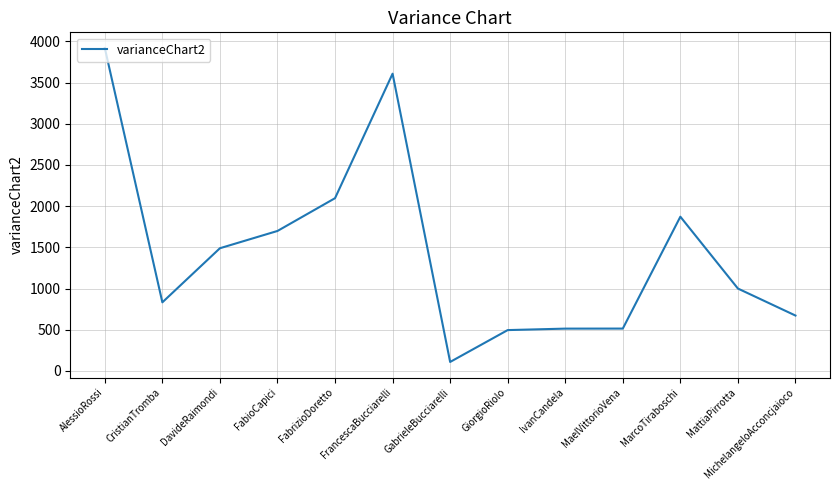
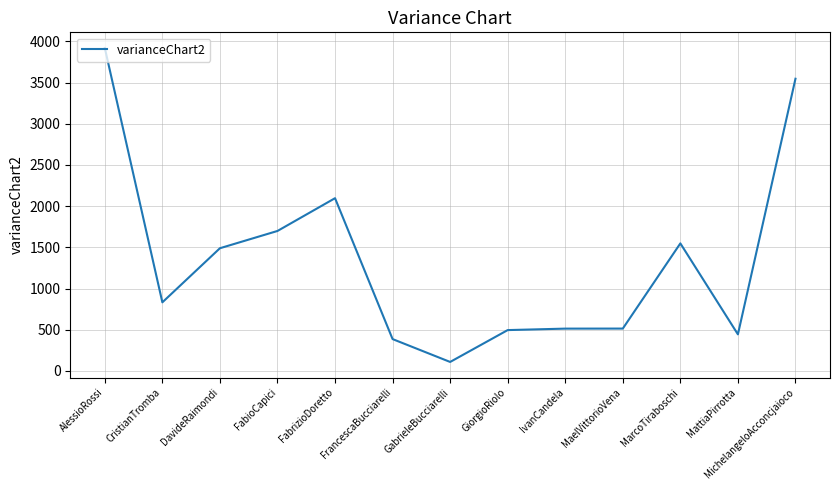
  {
    "CristianTromba": 800,
    "DavideRaimondi": 1500,
    "FabioCapici": 1700,
    "FabrizioDoretto": 2100,
-   "FrancescaBucciarelli": 3600,
+   "FrancescaBucciarelli": 400,
    "GabrieleBucciarelli": 100,
    "GiorgioRiolo": 500,
    "IvanCandela": 500,
    "MaelVittorioVena": 500,
-   "MarcoTiraboschi": 1900,
-   "MattiaPirrotta": 1000,
-   "MichelangeloAcconcjaioco": 700
+   "MarcoTiraboschi": 1500,
+   "MattiaPirrotta": 400,
+   "MichelangeloAcconcjaioco": 3500
  }
